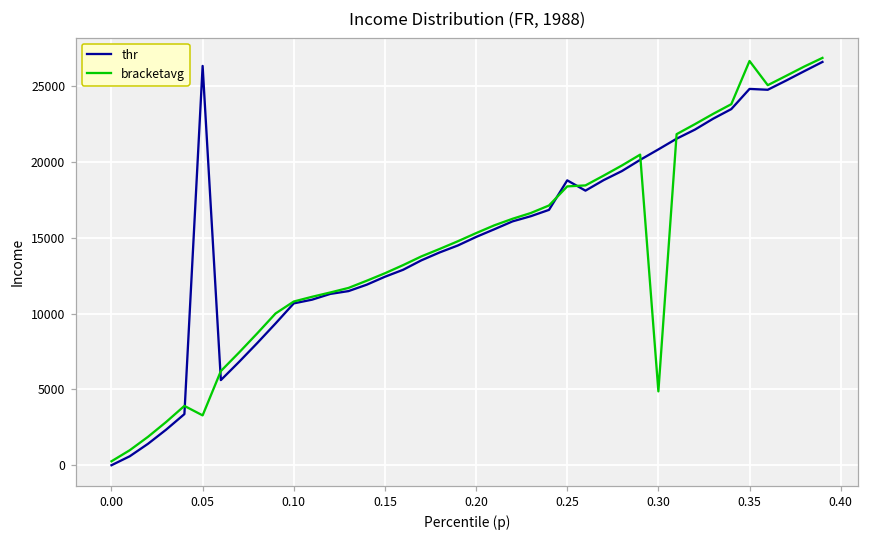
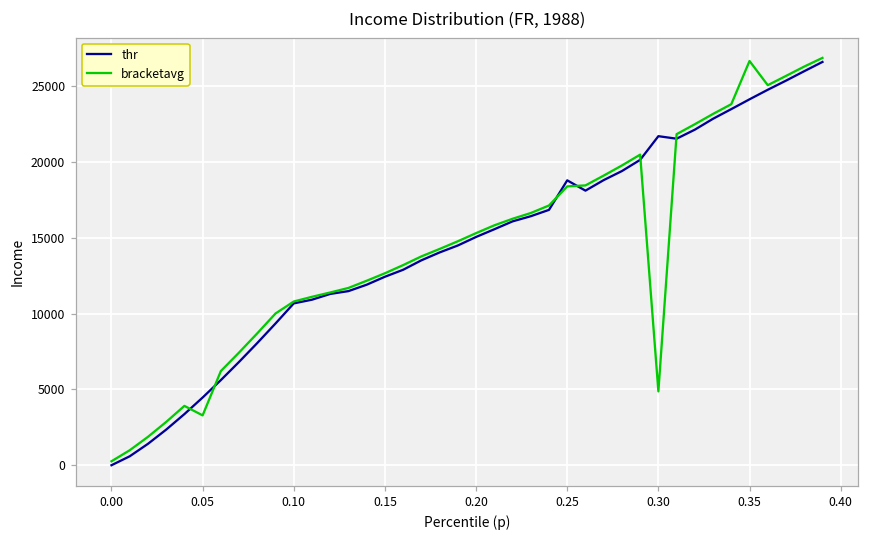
  {
    "thr": {
      "0.00": 0,
-     "0.05": 26300,
+     "0.05": 4500,
      "0.15": 12400,
      "0.20": 15100,
      "0.25": 18800,
-     "0.30": 20800,
-     "0.35": 24800
+     "0.30": 21700,
+     "0.35": 24100
    },
    "bracketavg": {
      "0.00": 300,
      "0.05": 3300,
      "0.15": 12700,
      "0.20": 15300,
      "0.25": 18400,
      "0.30": 4900,
      "0.35": 26700
    }
  }
